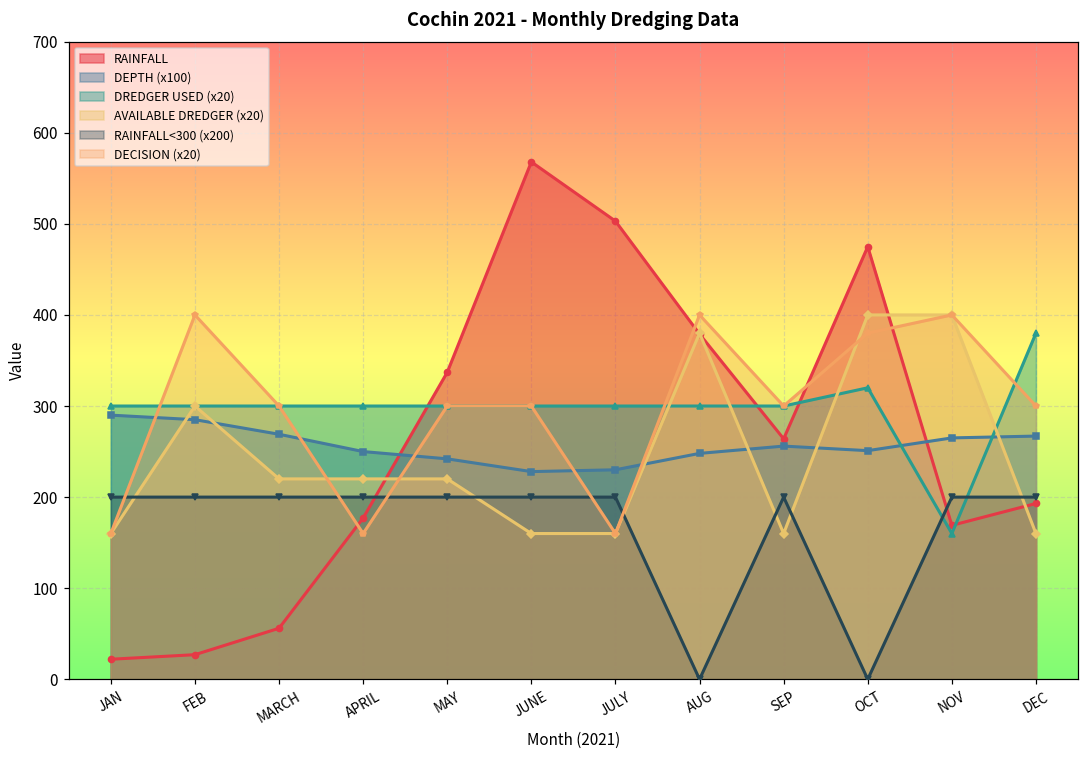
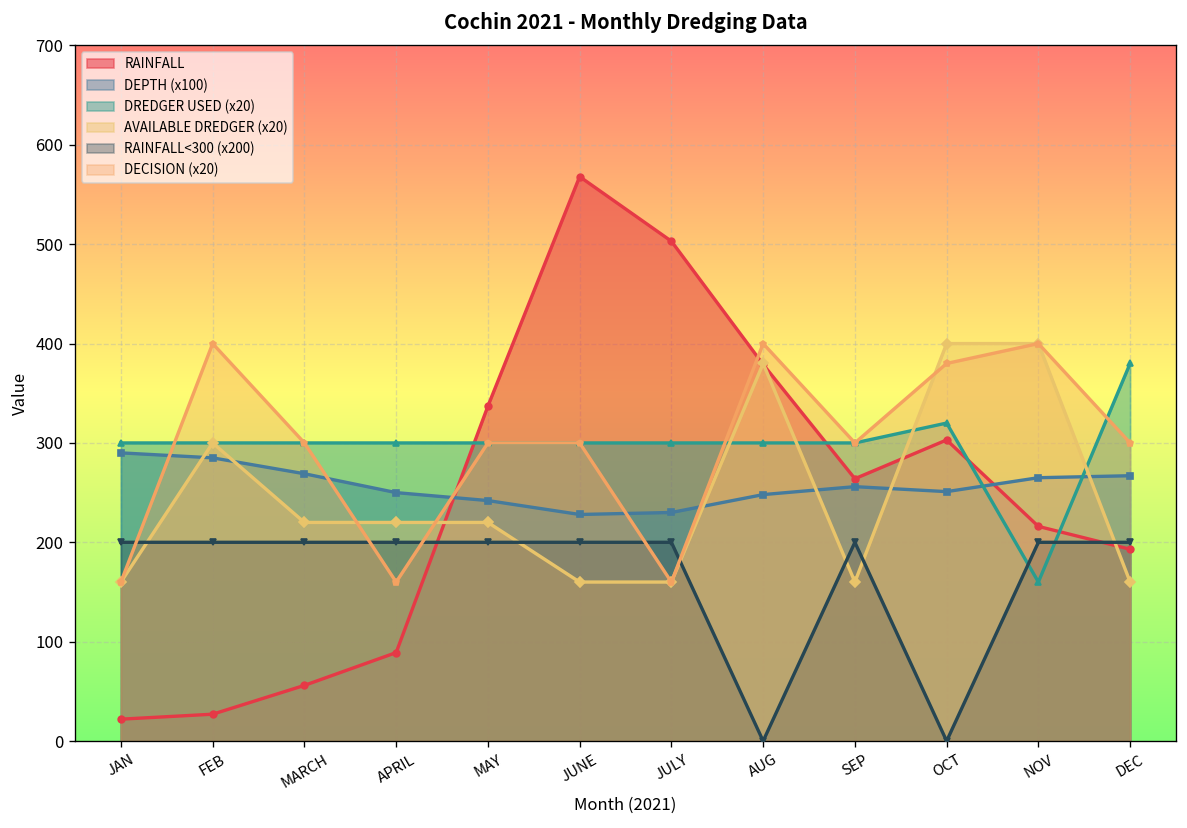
  {
    "RAINFALL": {
      "JAN": 20,
      "FEB": 30,
      "MARCH": 60,
-     "APRIL": 180,
+     "APRIL": 90,
      "MAY": 340,
      "JUNE": 570,
      "JULY": 500,
      "SEP": 260,
-     "OCT": 480,
-     "NOV": 170,
+     "OCT": 300,
+     "NOV": 220,
      "DEC": 190
    }
  }
